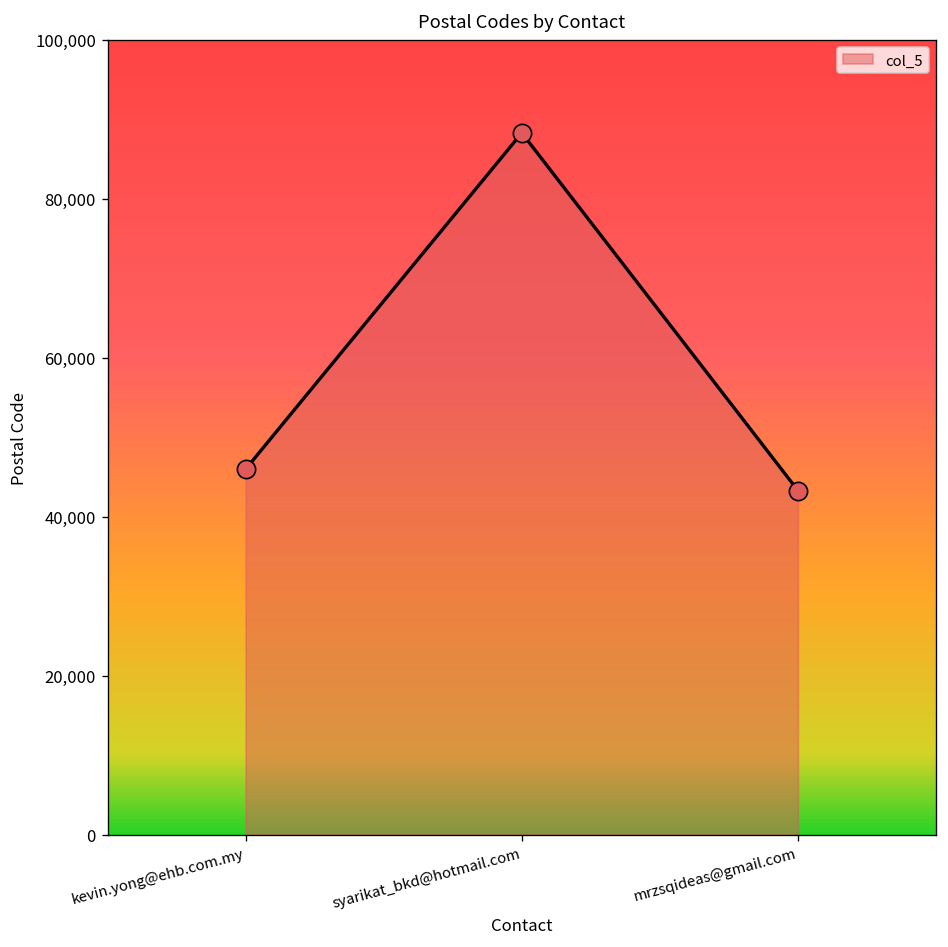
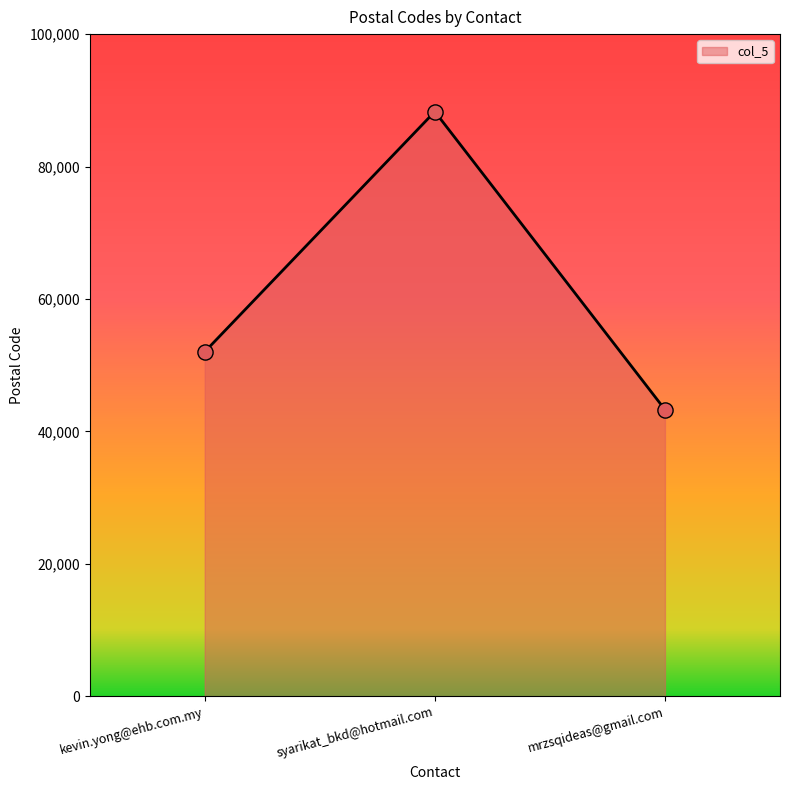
  {
-   "kevin.yong@ehb.com.my": "46,000",
+   "kevin.yong@ehb.com.my": "52,000",
    "syarikat_bkd@hotmail.com": "88,000",
    "mrzsqideas@gmail.com": "43,000"
  }
